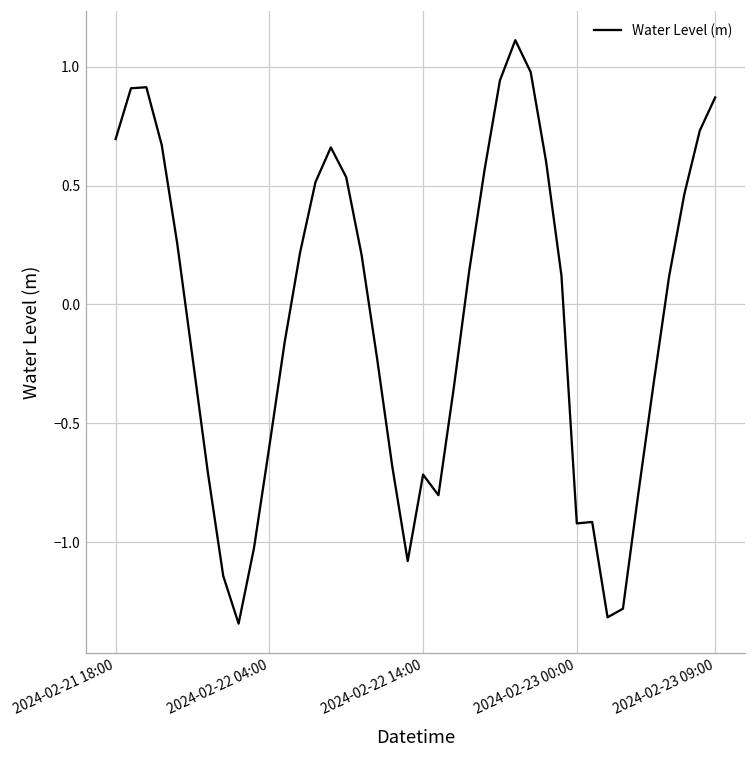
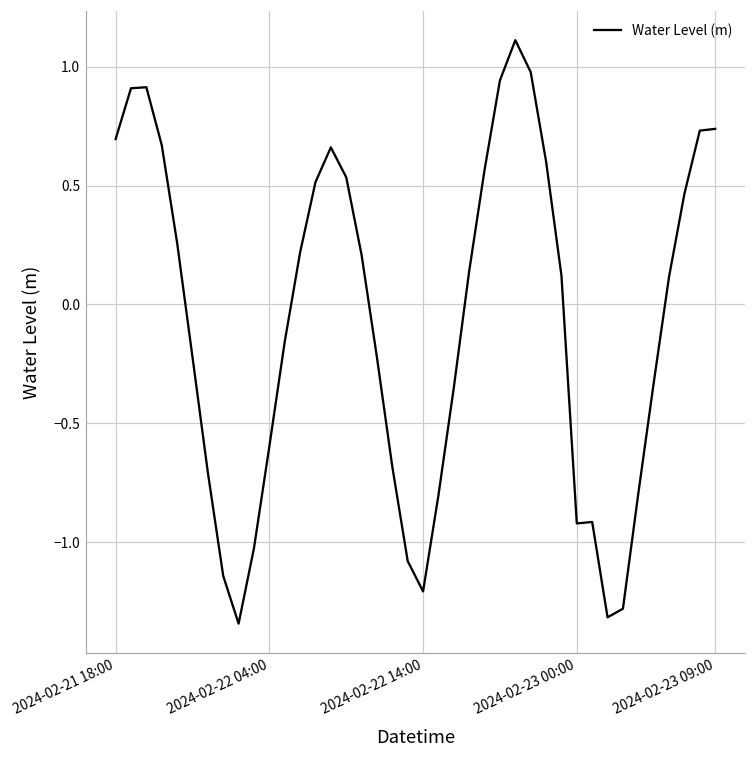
  {
    "2024-02-21 18:00": 0.70,
    "2024-02-22 04:00": -0.60,
-   "2024-02-22 14:00": -0.72,
+   "2024-02-22 14:00": -1.21,
    "2024-02-23 00:00": -0.92,
-   "2024-02-23 09:00": 0.87
+   "2024-02-23 09:00": 0.74
  }
